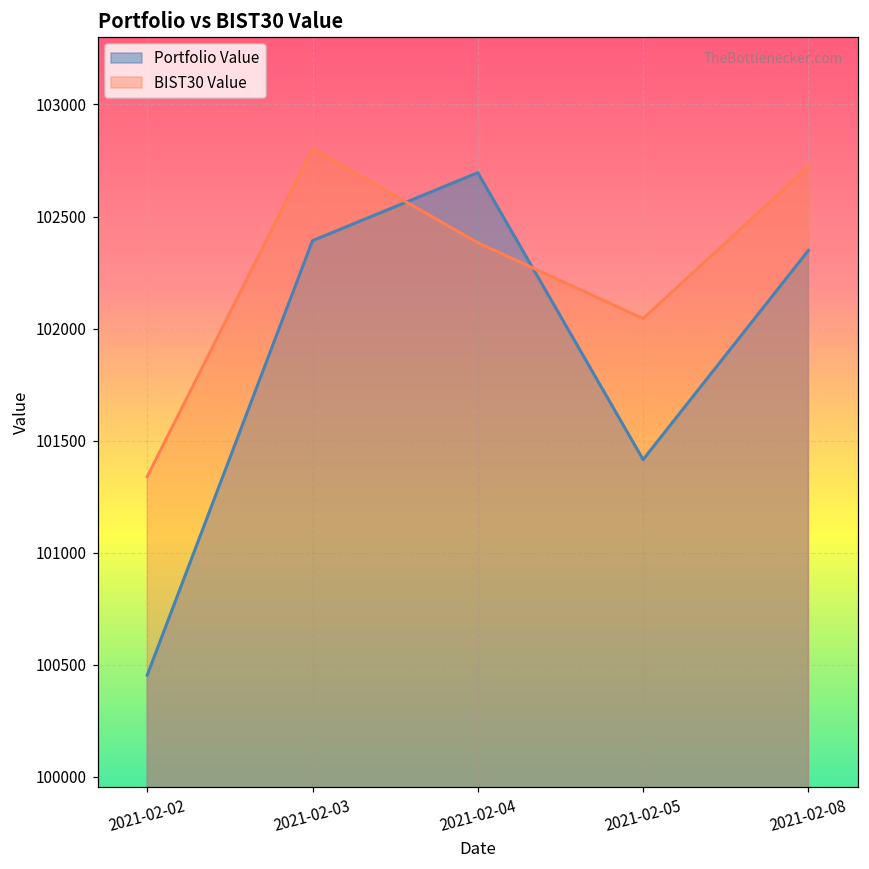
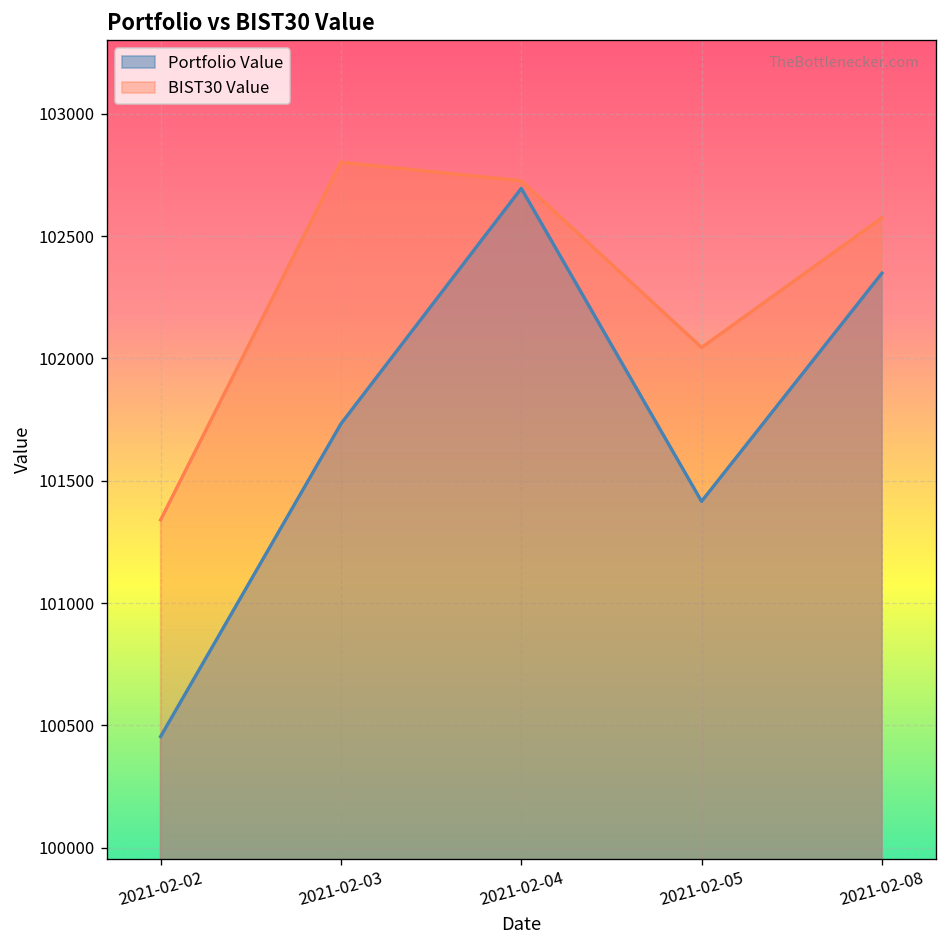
  {
    "Portfolio Value": {
      "2021-02-02": 100450,
-     "2021-02-03": 102390,
+     "2021-02-03": 101730,
      "2021-02-04": 102700,
      "2021-02-05": 101420,
      "2021-02-08": 102350
    },
    "BIST30 Value": {
      "2021-02-02": 101340,
      "2021-02-03": 102800,
-     "2021-02-04": 102380,
+     "2021-02-04": 102730,
      "2021-02-05": 102040,
-     "2021-02-08": 102720
+     "2021-02-08": 102570
    }
  }
